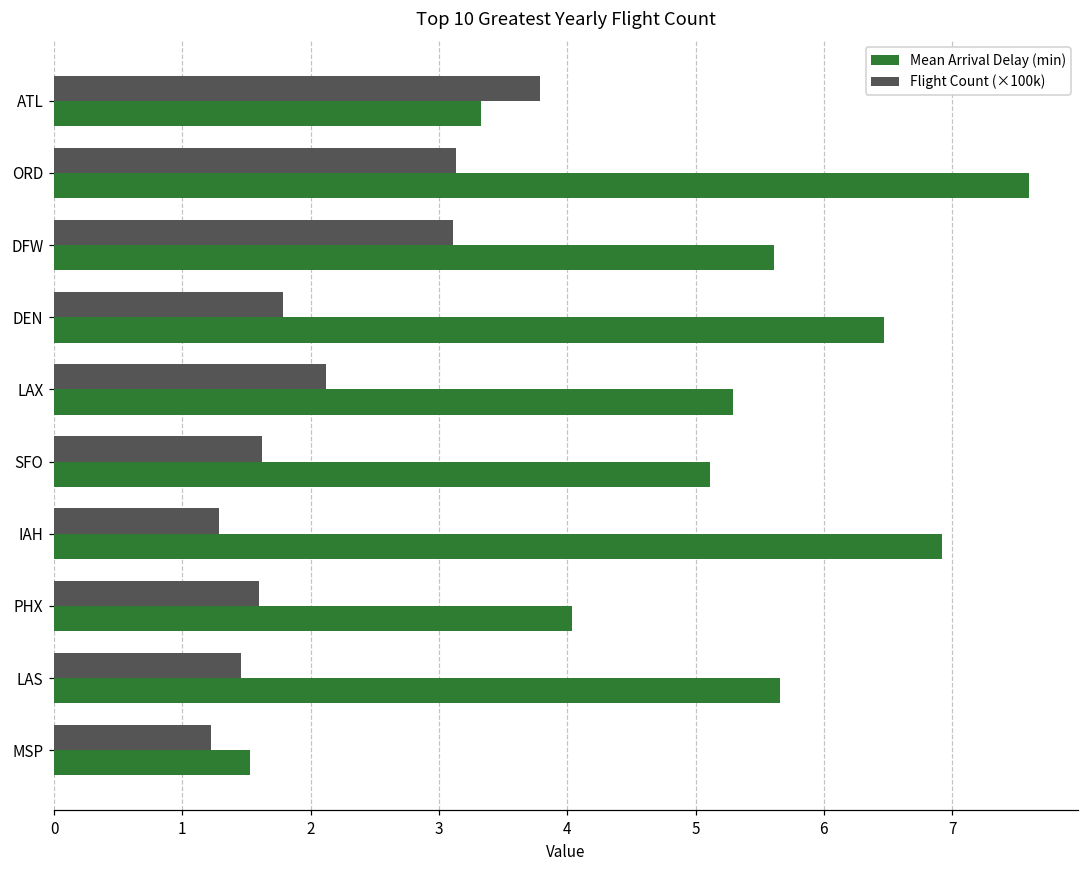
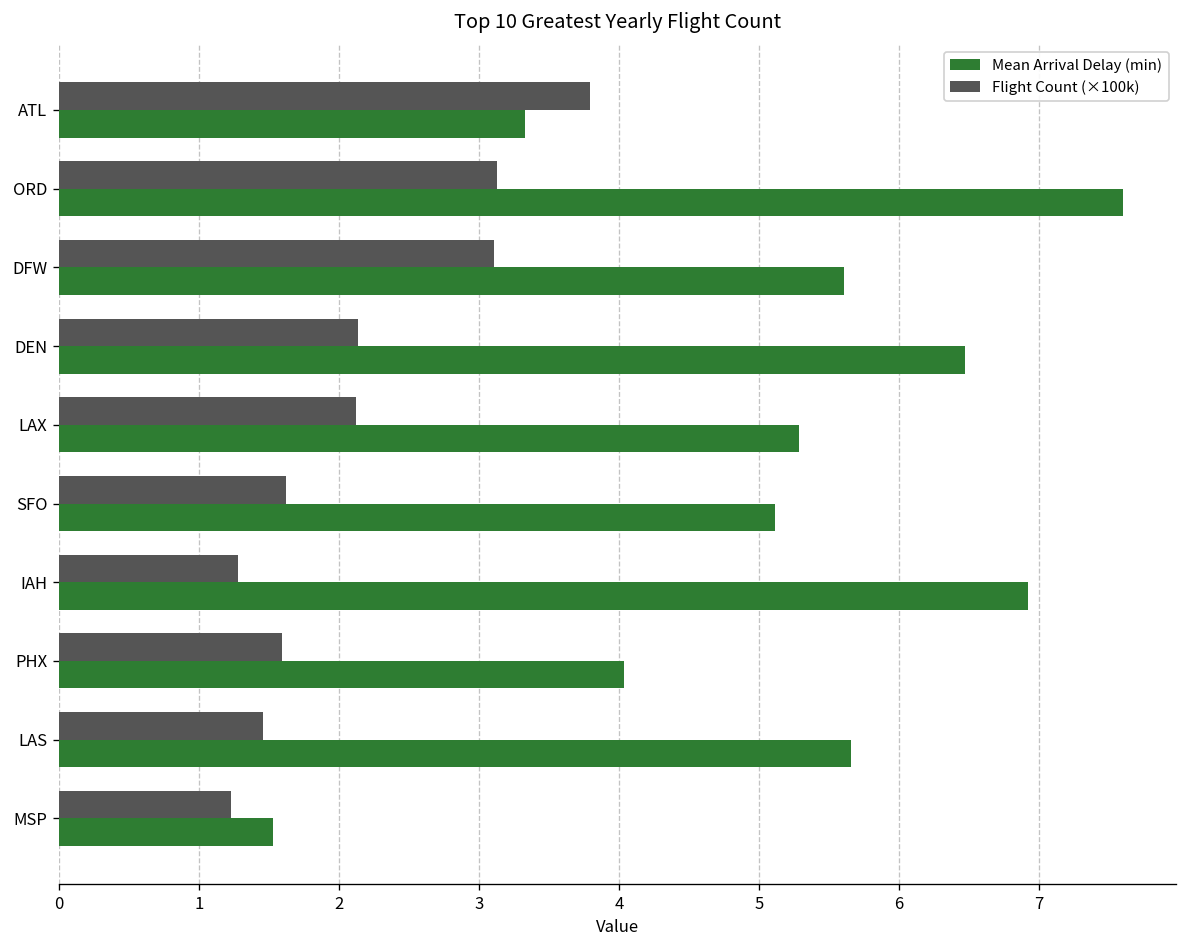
  {
    "Mean Arrival Delay (min)": {
      "ATL": 3.33,
      "ORD": 7.60,
      "DFW": 5.61,
      "DEN": 6.47,
      "LAX": 5.29,
      "SFO": 5.12,
      "IAH": 6.92,
      "PHX": 4.04,
      "LAS": 5.66,
      "MSP": 1.53
    },
    "Flight Count (×100k)": {
      "ATL": 3.79,
      "ORD": 3.13,
      "DFW": 3.11,
-     "DEN": 1.79,
+     "DEN": 2.14,
      "LAX": 2.12,
      "SFO": 1.62,
      "IAH": 1.28,
      "PHX": 1.60,
      "LAS": 1.46,
      "MSP": 1.23
    }
  }
